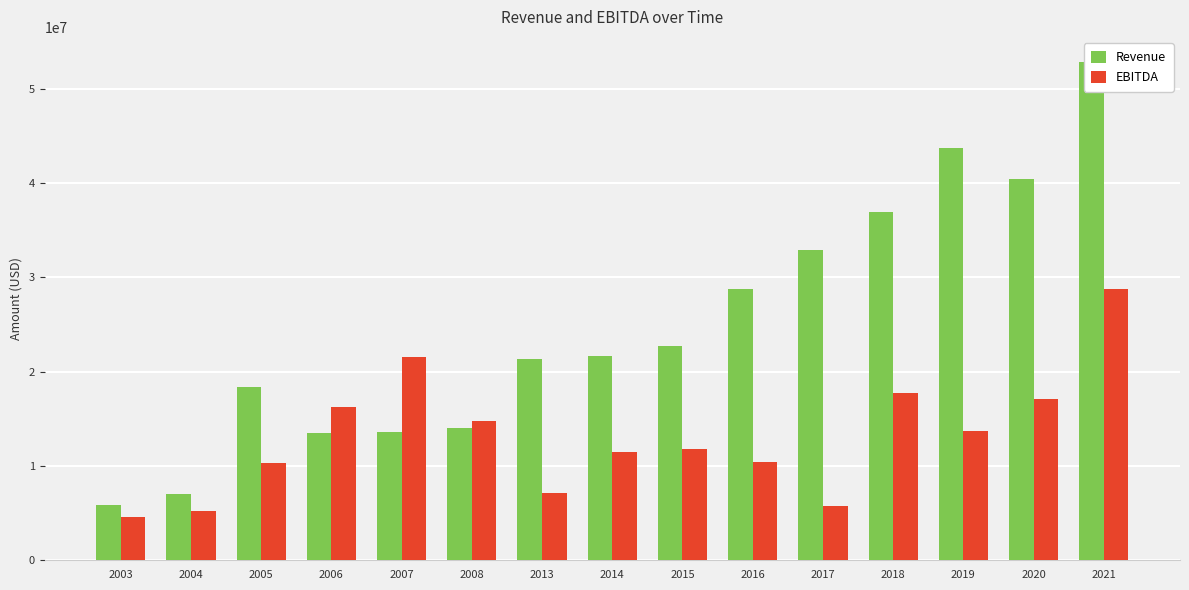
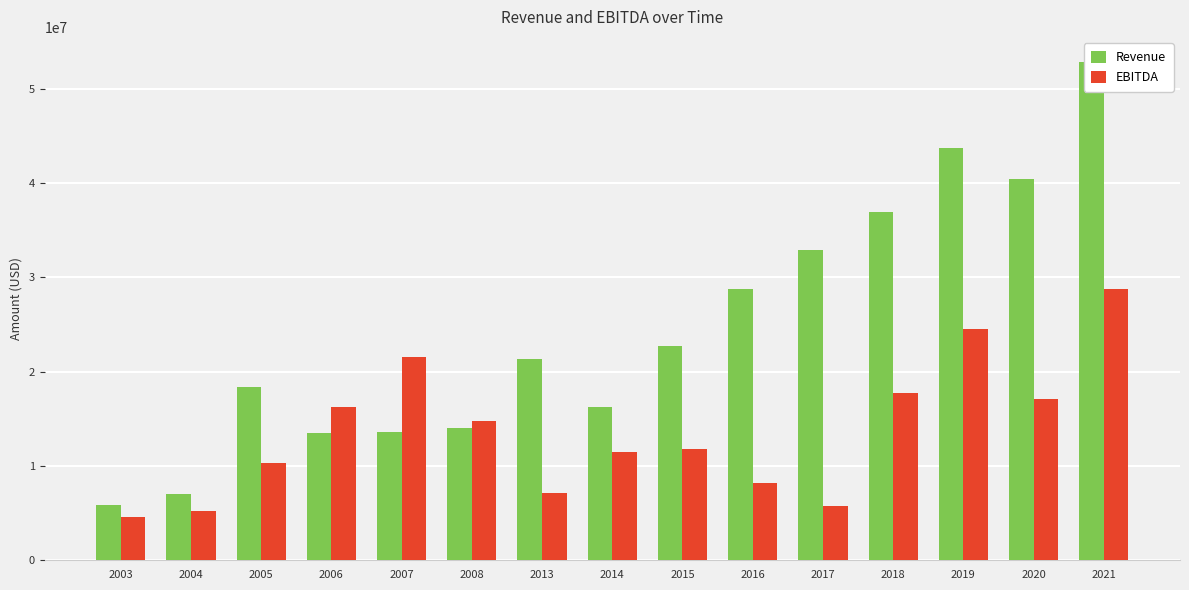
  {
    "Revenue": {
      "2003": 6000000,
      "2004": 7000000,
      "2005": 18000000,
      "2006": 14000000,
      "2007": 14000000,
      "2008": 14000000,
      "2013": 21000000,
-     "2014": 22000000,
+     "2014": 16000000,
      "2015": 23000000,
      "2016": 29000000,
      "2017": 33000000,
      "2018": 37000000,
      "2019": 44000000,
      "2020": 40000000
    },
    "EBITDA": {
      "2003": 5000000,
      "2004": 5000000,
      "2005": 10000000,
      "2006": 16000000,
      "2007": 22000000,
      "2008": 15000000,
      "2013": 7000000,
      "2014": 11000000,
      "2015": 12000000,
-     "2016": 10000000,
+     "2016": 8000000,
      "2017": 6000000,
      "2018": 18000000,
-     "2019": 14000000,
+     "2019": 25000000,
      "2020": 17000000,
      "2021": 29000000
    }
  }
